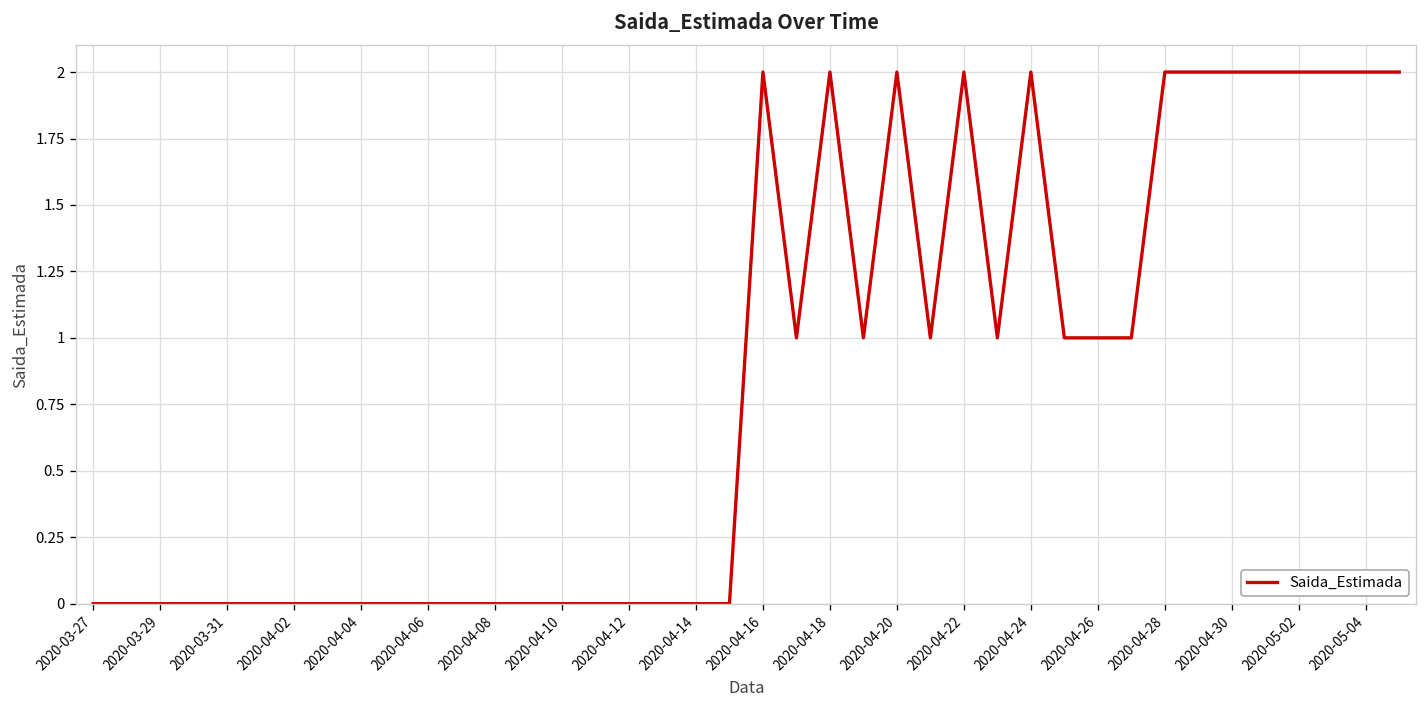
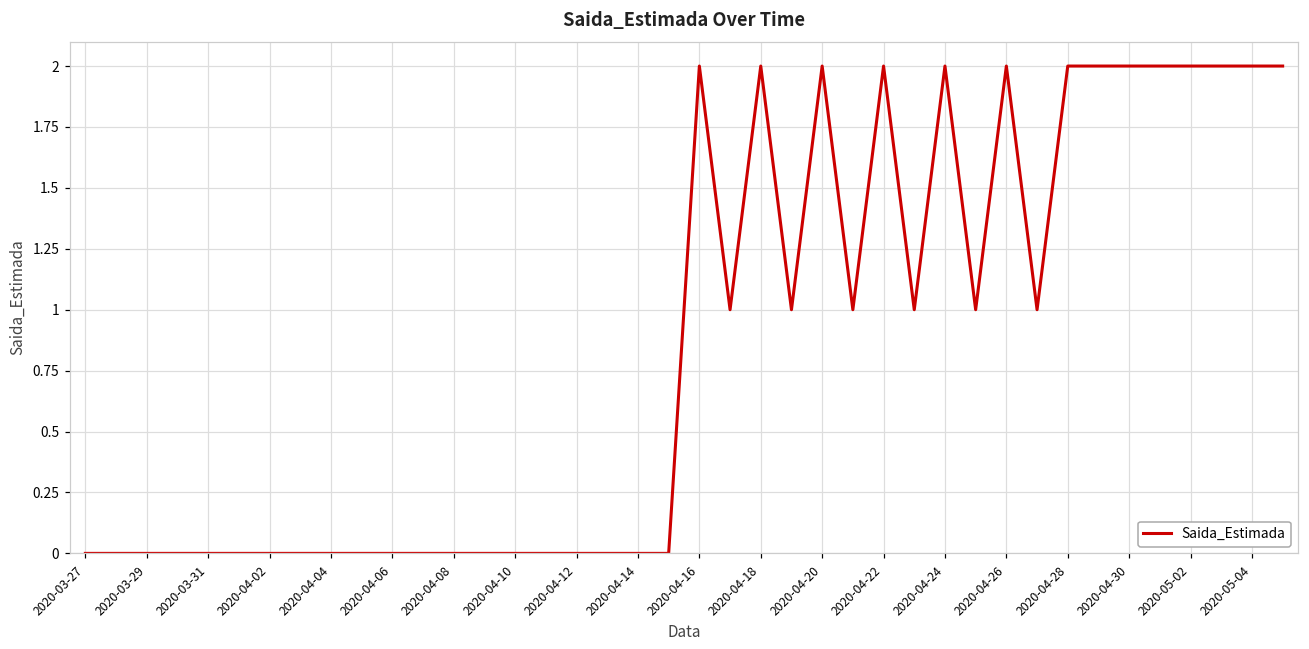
  {
    "2020-03-27": 0,
    "2020-03-29": 0,
    "2020-03-31": 0,
    "2020-04-02": 0,
    "2020-04-04": 0,
    "2020-04-06": 0,
    "2020-04-08": 0,
    "2020-04-10": 0,
    "2020-04-12": 0,
    "2020-04-14": 0,
    "2020-04-16": 2,
    "2020-04-18": 2,
    "2020-04-20": 2,
    "2020-04-22": 2,
    "2020-04-24": 2,
-   "2020-04-26": 1,
+   "2020-04-26": 2,
    "2020-04-28": 2,
    "2020-04-30": 2,
    "2020-05-02": 2,
    "2020-05-04": 2
  }
